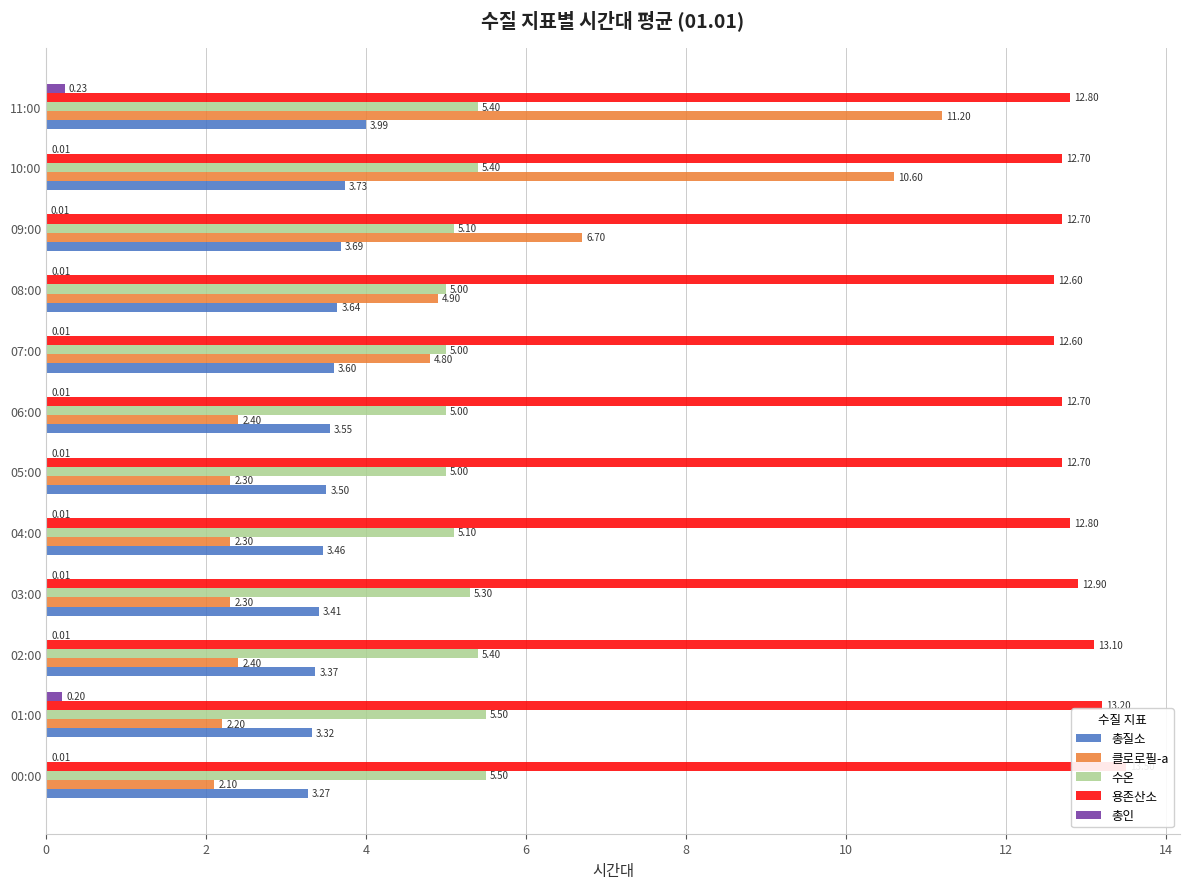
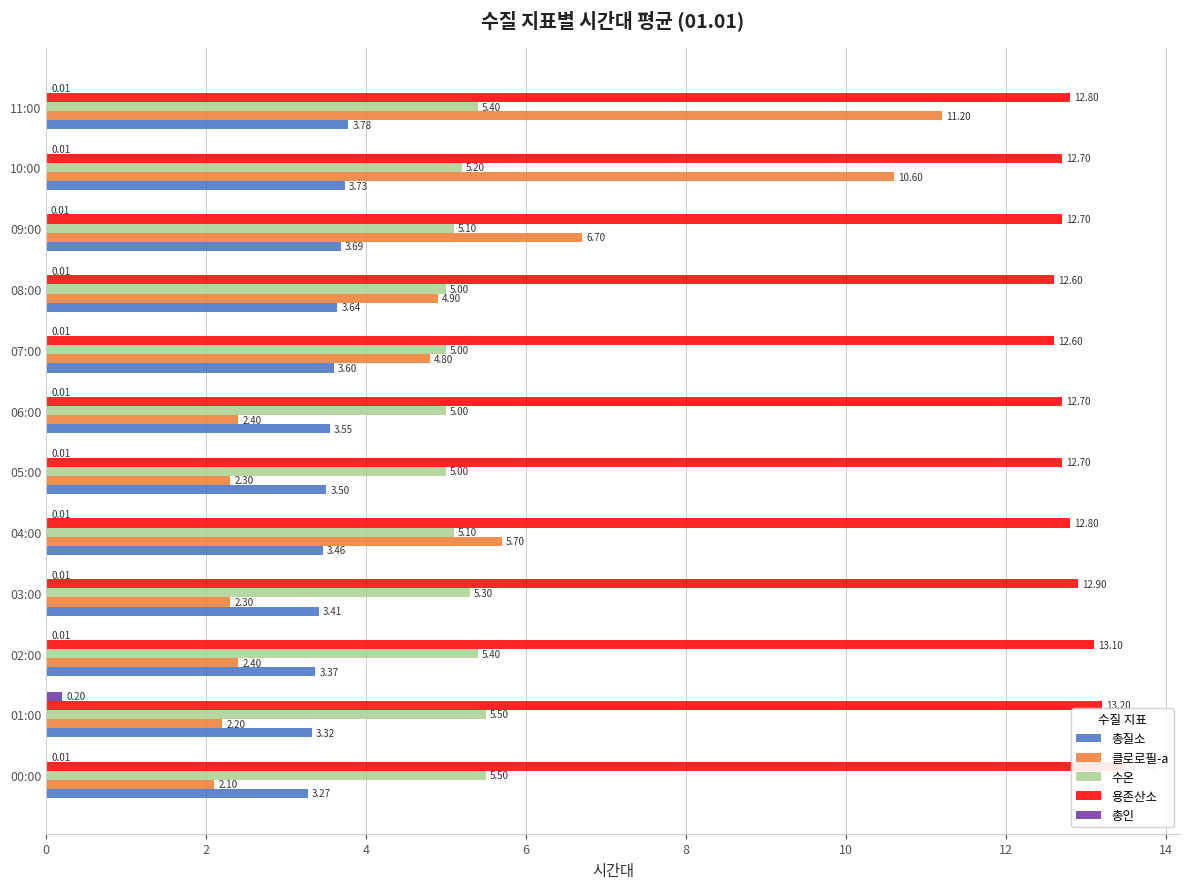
  {
    "총질소": {
-     "11:00": 3.99,
+     "11:00": 3.78,
      "10:00": 3.73,
      "09:00": 3.69,
      "08:00": 3.64,
      "07:00": 3.60,
      "06:00": 3.55,
      "05:00": 3.50,
      "04:00": 3.46,
      "03:00": 3.41,
      "02:00": 3.37,
      "01:00": 3.32,
      "00:00": 3.27
    },
    "클로로필-a": {
      "11:00": 11.20,
      "10:00": 10.60,
      "09:00": 6.70,
      "08:00": 4.90,
      "07:00": 4.80,
      "06:00": 2.40,
      "05:00": 2.30,
-     "04:00": 2.30,
+     "04:00": 5.70,
      "03:00": 2.30,
      "02:00": 2.40,
      "01:00": 2.20,
      "00:00": 2.10
    },
    "수온": {
      "11:00": 5.40,
-     "10:00": 5.40,
+     "10:00": 5.20,
      "09:00": 5.10,
      "08:00": 5.00,
      "07:00": 5.00,
      "06:00": 5.00,
      "05:00": 5.00,
      "04:00": 5.10,
      "03:00": 5.30,
      "02:00": 5.40,
      "01:00": 5.50,
      "00:00": 5.50
    },
    "용존산소": {
      "11:00": 12.80,
      "10:00": 12.70,
      "09:00": 12.70,
      "08:00": 12.60,
      "07:00": 12.60,
      "06:00": 12.70,
      "05:00": 12.70,
      "04:00": 12.80,
      "03:00": 12.90,
      "02:00": 13.10
    },
    "총인": {
-     "11:00": 0.23,
+     "11:00": 0.01,
      "10:00": 0.01,
      "09:00": 0.01,
      "08:00": 0.01,
      "07:00": 0.01,
      "06:00": 0.01,
      "05:00": 0.01,
      "04:00": 0.01,
      "03:00": 0.01,
      "02:00": 0.01,
      "01:00": 0.20,
      "00:00": 0.01
    }
  }
